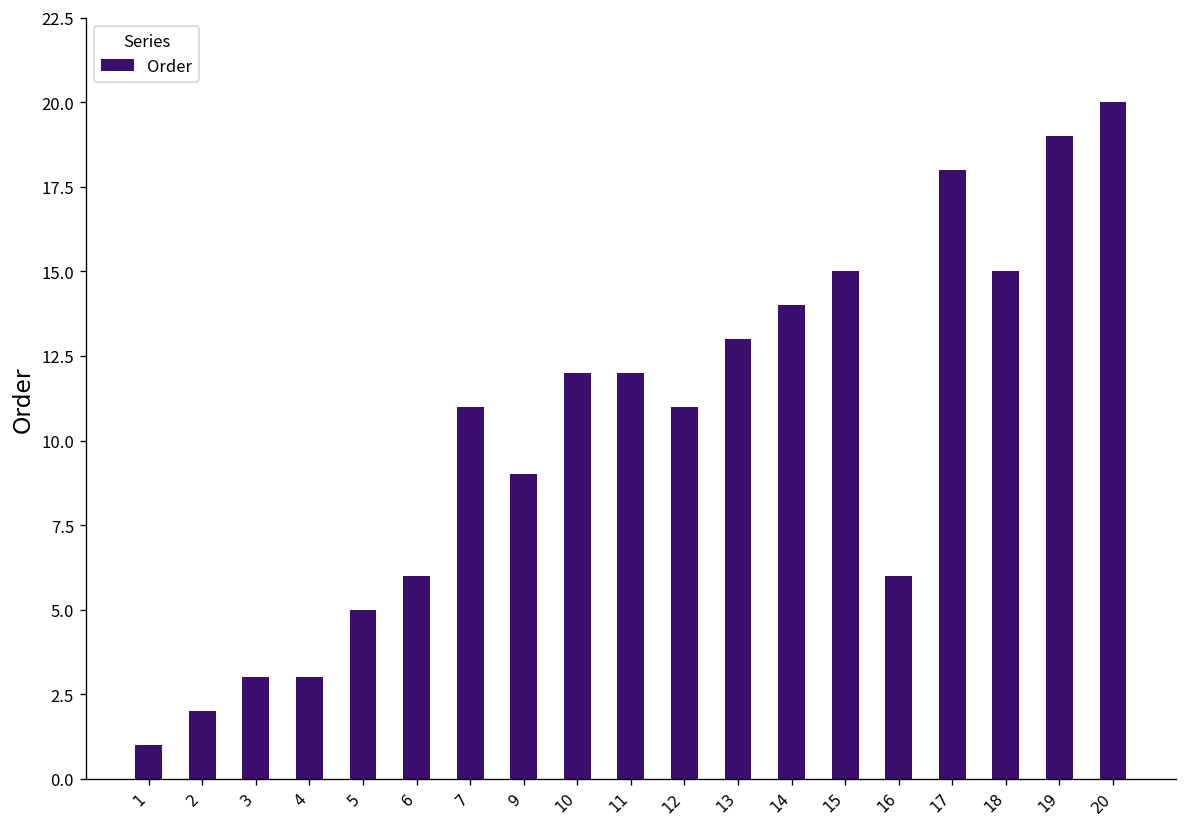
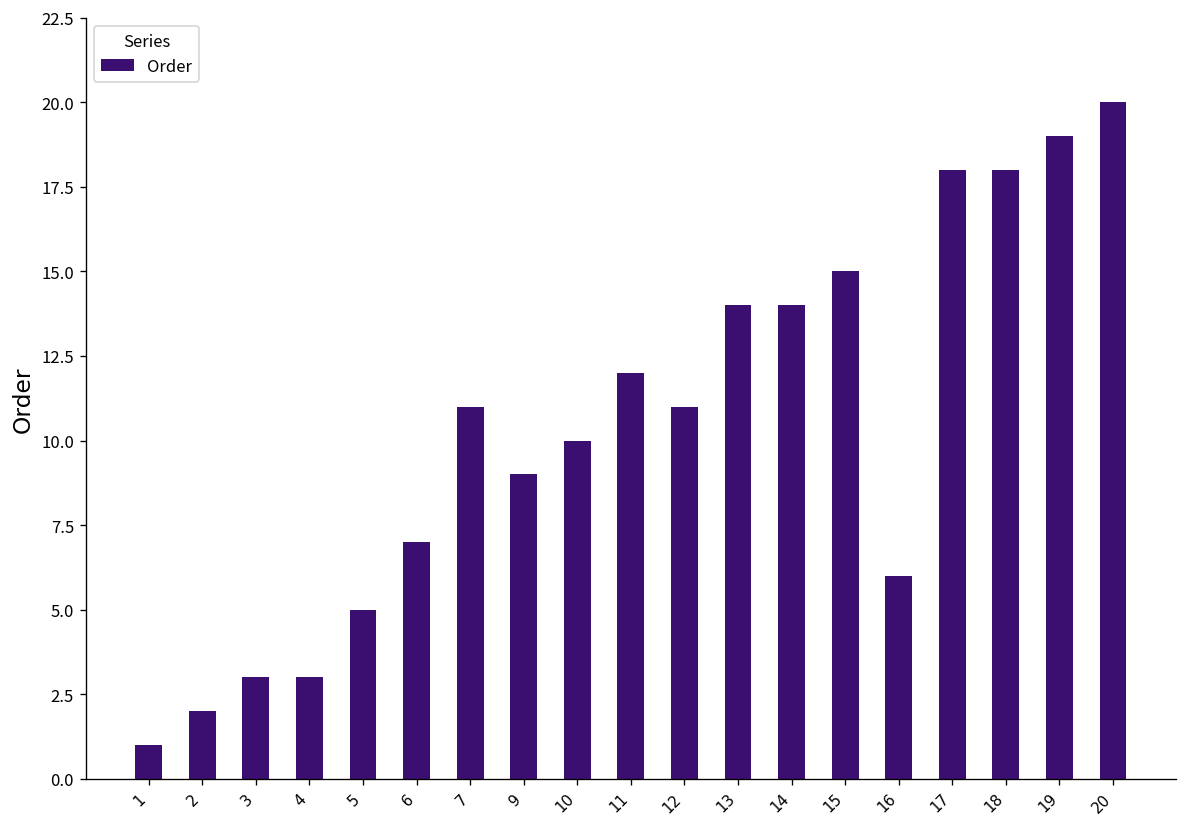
  {
    "1": 1,
    "2": 2,
    "3": 3,
    "4": 3,
    "5": 5,
-   "6": 6,
+   "6": 7,
    "7": 11,
    "9": 9,
-   "10": 12,
+   "10": 10,
    "11": 12,
    "12": 11,
-   "13": 13,
+   "13": 14,
    "14": 14,
    "15": 15,
    "16": 6,
    "17": 18,
-   "18": 15,
+   "18": 18,
    "19": 19,
    "20": 20
  }
